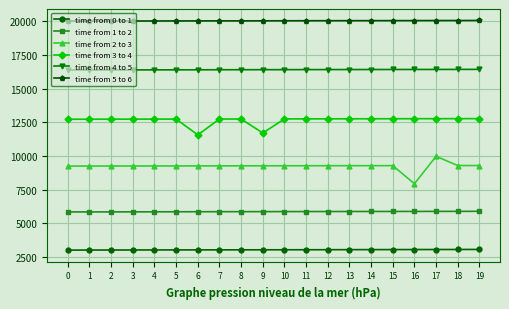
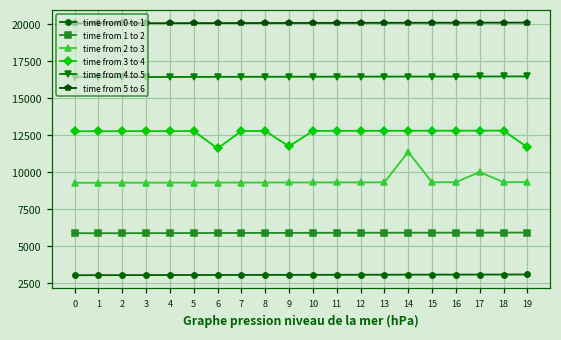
  {
    "time from 2 to 3": {
      "0": 9200,
      "1": 9200,
      "2": 9300,
      "3": 9300,
      "4": 9300,
      "5": 9300,
      "6": 9300,
      "7": 9300,
      "8": 9300,
      "9": 9300,
      "10": 9300,
      "11": 9300,
      "12": 9300,
      "13": 9300,
-     "14": 9300,
+     "14": 11300,
      "15": 9300,
-     "16": 7900,
+     "16": 9300,
      "17": 10000,
      "18": 9300,
      "19": 9300
    },
    "time from 3 to 4": {
      "0": 12700,
      "1": 12700,
      "2": 12700,
      "3": 12700,
      "4": 12700,
      "5": 12700,
      "6": 11600,
      "7": 12700,
      "8": 12700,
      "9": 11700,
      "10": 12800,
      "11": 12800,
      "12": 12800,
      "13": 12800,
      "14": 12800,
      "15": 12800,
      "16": 12800,
      "17": 12800,
      "18": 12800,
-     "19": 12800
+     "19": 11600
    }
  }
